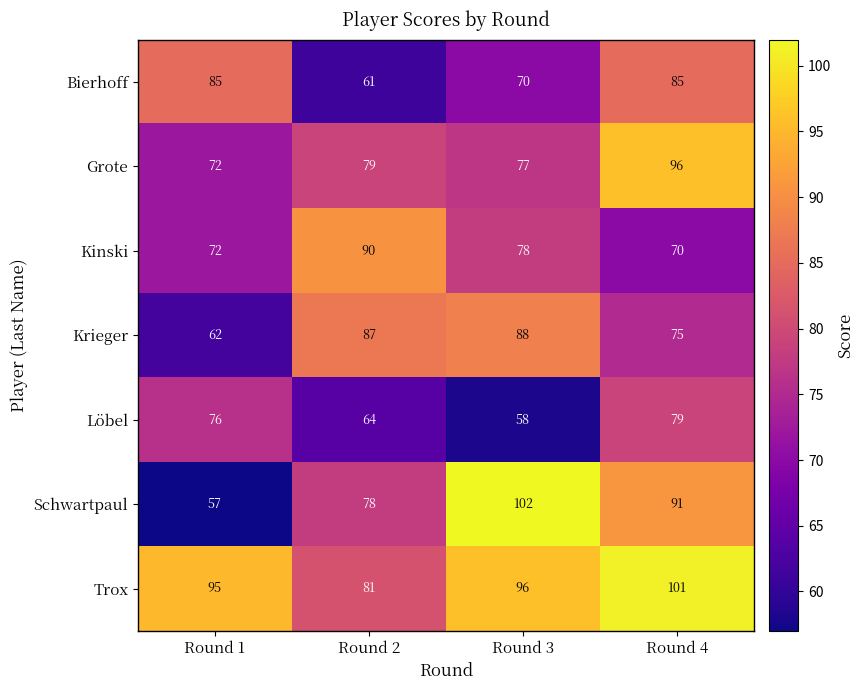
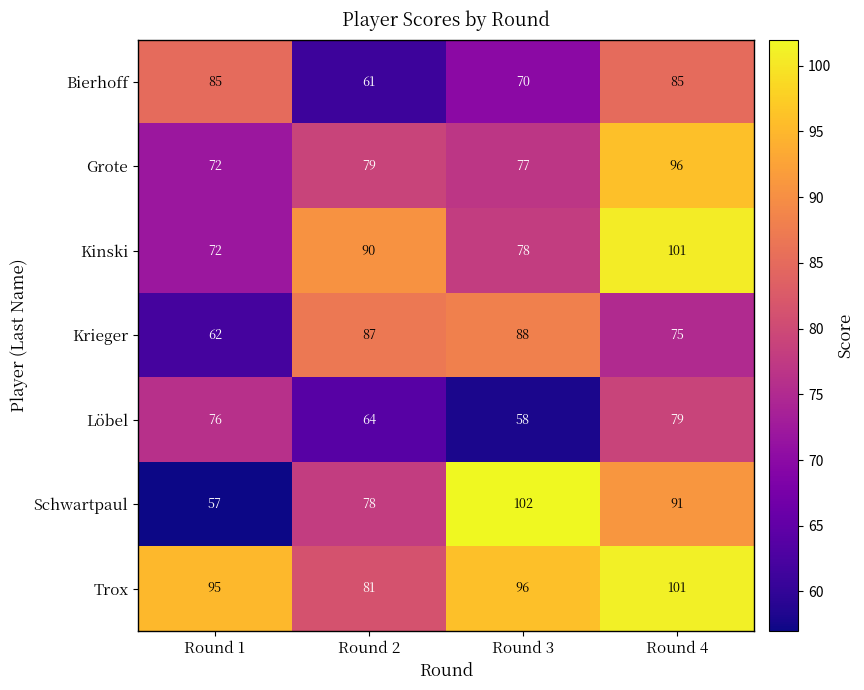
  {
    "Bierhoff": {
      "Round 1": 85,
      "Round 2": 61,
      "Round 3": 70,
      "Round 4": 85
    },
    "Grote": {
      "Round 1": 72,
      "Round 2": 79,
      "Round 3": 77,
      "Round 4": 96
    },
    "Kinski": {
      "Round 1": 72,
      "Round 2": 90,
      "Round 3": 78,
-     "Round 4": 70
+     "Round 4": 101
    },
    "Krieger": {
      "Round 1": 62,
      "Round 2": 87,
      "Round 3": 88,
      "Round 4": 75
    },
    "Löbel": {
      "Round 1": 76,
      "Round 2": 64,
      "Round 3": 58,
      "Round 4": 79
    },
    "Schwartpaul": {
      "Round 1": 57,
      "Round 2": 78,
      "Round 3": 102,
      "Round 4": 91
    },
    "Trox": {
      "Round 1": 95,
      "Round 2": 81,
      "Round 3": 96,
      "Round 4": 101
    }
  }
